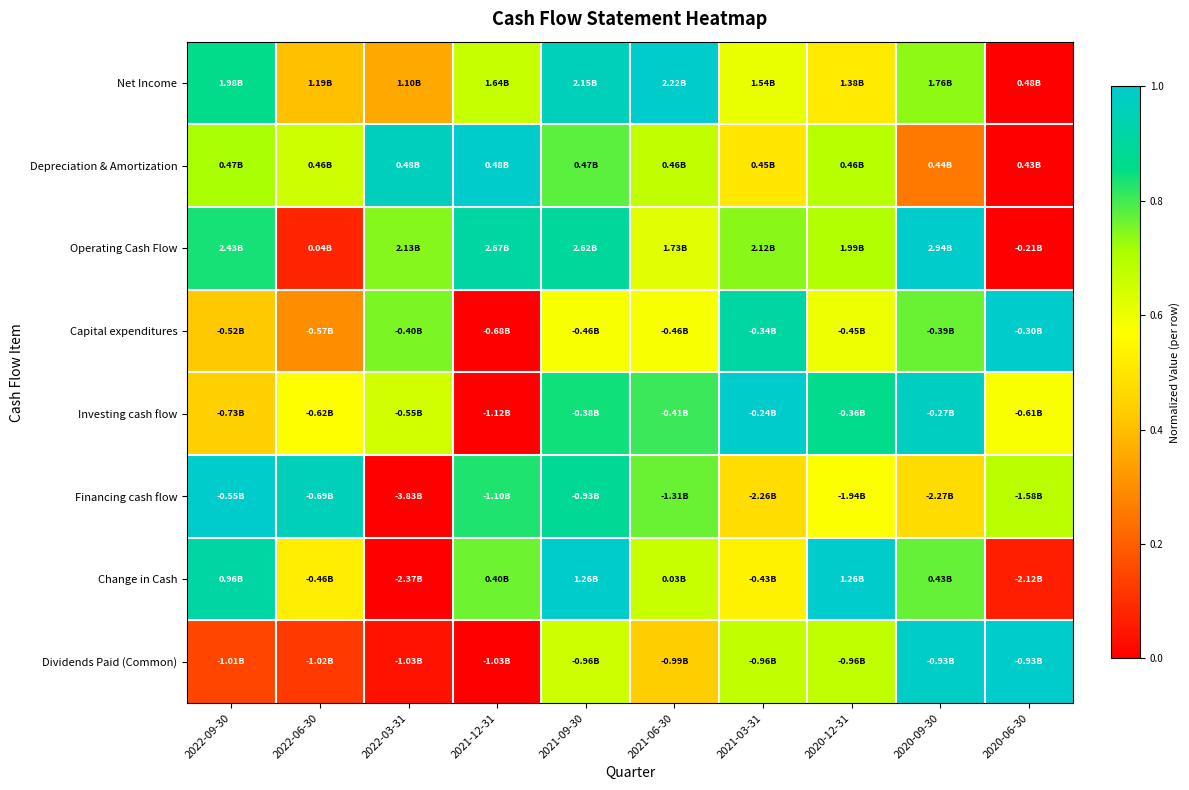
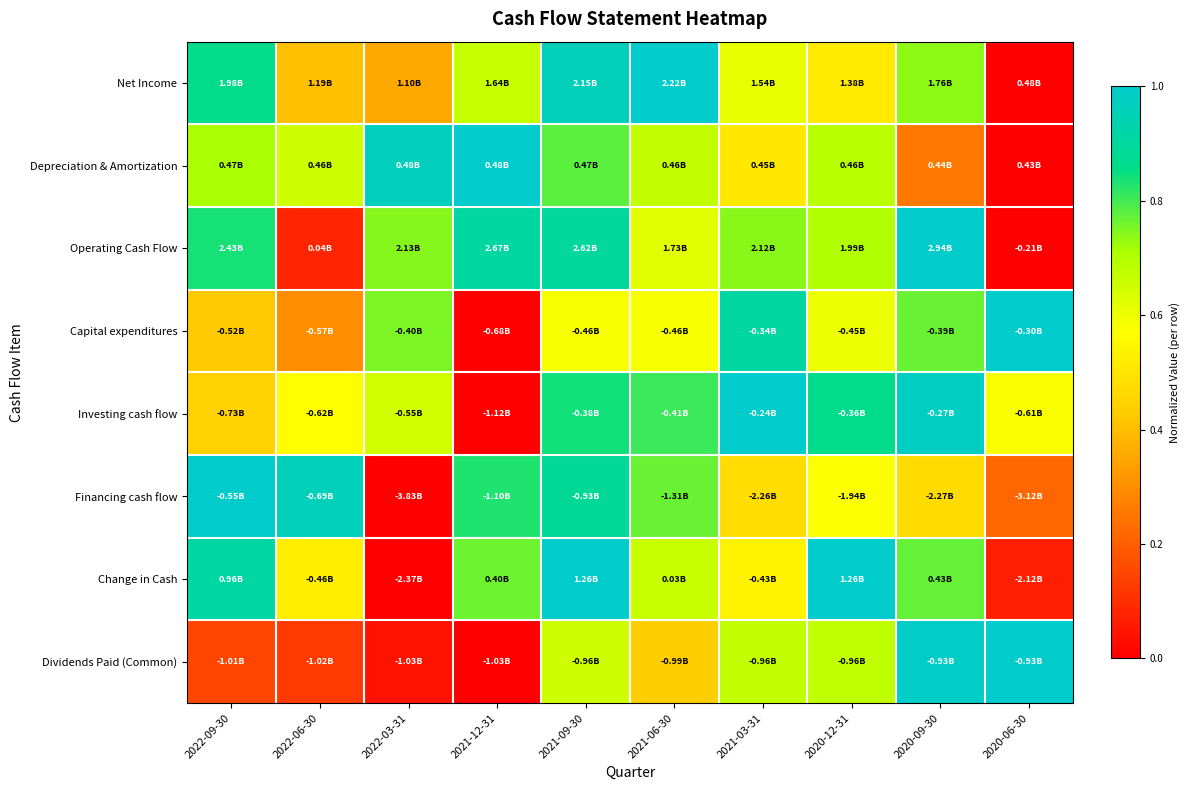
  {
    "Net Income": {
      "2022-09-30": "1.98B",
      "2022-06-30": "1.19B",
      "2022-03-31": "1.10B",
      "2021-12-31": "1.64B",
      "2021-09-30": "2.15B",
      "2021-06-30": "2.22B",
      "2021-03-31": "1.54B",
      "2020-12-31": "1.38B",
      "2020-09-30": "1.76B",
      "2020-06-30": "0.48B"
    },
    "Depreciation & Amortization": {
      "2022-09-30": "0.47B",
      "2022-06-30": "0.46B",
      "2022-03-31": "0.48B",
      "2021-12-31": "0.48B",
      "2021-09-30": "0.47B",
      "2021-06-30": "0.46B",
      "2021-03-31": "0.45B",
      "2020-12-31": "0.46B",
      "2020-09-30": "0.44B",
      "2020-06-30": "0.43B"
    },
    "Operating Cash Flow": {
      "2022-09-30": "2.43B",
      "2022-06-30": "0.04B",
      "2022-03-31": "2.13B",
      "2021-12-31": "2.67B",
      "2021-09-30": "2.62B",
      "2021-06-30": "1.73B",
      "2021-03-31": "2.12B",
      "2020-12-31": "1.99B",
      "2020-09-30": "2.94B",
      "2020-06-30": "-0.21B"
    },
    "Capital expenditures": {
      "2022-09-30": "-0.52B",
      "2022-06-30": "-0.57B",
      "2022-03-31": "-0.40B",
      "2021-12-31": "-0.68B",
      "2021-09-30": "-0.46B",
      "2021-06-30": "-0.46B",
      "2021-03-31": "-0.34B",
      "2020-12-31": "-0.45B",
      "2020-09-30": "-0.39B",
      "2020-06-30": "-0.30B"
    },
    "Investing cash flow": {
      "2022-09-30": "-0.73B",
      "2022-06-30": "-0.62B",
      "2022-03-31": "-0.55B",
      "2021-12-31": "-1.12B",
      "2021-09-30": "-0.38B",
      "2021-06-30": "-0.41B",
      "2021-03-31": "-0.24B",
      "2020-12-31": "-0.36B",
      "2020-09-30": "-0.27B",
      "2020-06-30": "-0.61B"
    },
    "Financing cash flow": {
      "2022-09-30": "-0.55B",
      "2022-06-30": "-0.69B",
      "2022-03-31": "-3.83B",
      "2021-12-31": "-1.10B",
      "2021-09-30": "-0.93B",
      "2021-06-30": "-1.31B",
      "2021-03-31": "-2.26B",
      "2020-12-31": "-1.94B",
      "2020-09-30": "-2.27B",
-     "2020-06-30": "-1.58B"
+     "2020-06-30": "-3.12B"
    },
    "Change in Cash": {
      "2022-09-30": "0.96B",
      "2022-06-30": "-0.46B",
      "2022-03-31": "-2.37B",
      "2021-12-31": "0.40B",
      "2021-09-30": "1.26B",
      "2021-06-30": "0.03B",
      "2021-03-31": "-0.43B",
      "2020-12-31": "1.26B",
      "2020-09-30": "0.43B",
      "2020-06-30": "-2.12B"
    },
    "Dividends Paid (Common)": {
      "2022-09-30": "-1.01B",
      "2022-06-30": "-1.02B",
      "2022-03-31": "-1.03B",
      "2021-12-31": "-1.03B",
      "2021-09-30": "-0.96B",
      "2021-06-30": "-0.99B",
      "2021-03-31": "-0.96B",
      "2020-12-31": "-0.96B",
      "2020-09-30": "-0.93B",
      "2020-06-30": "-0.93B"
    }
  }
